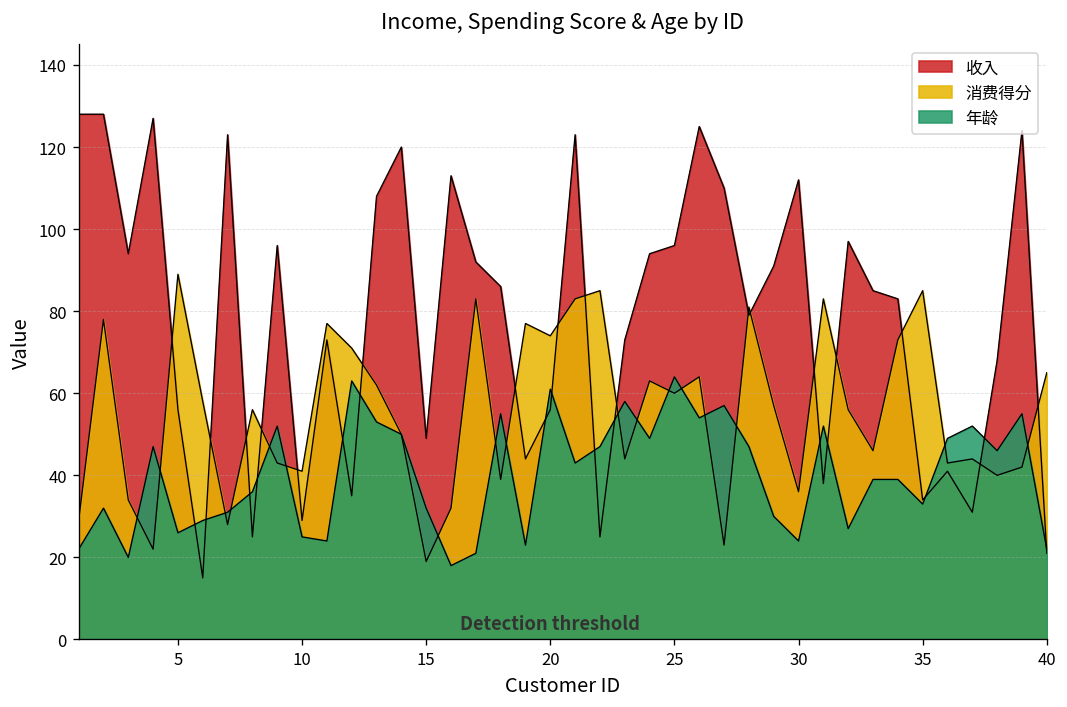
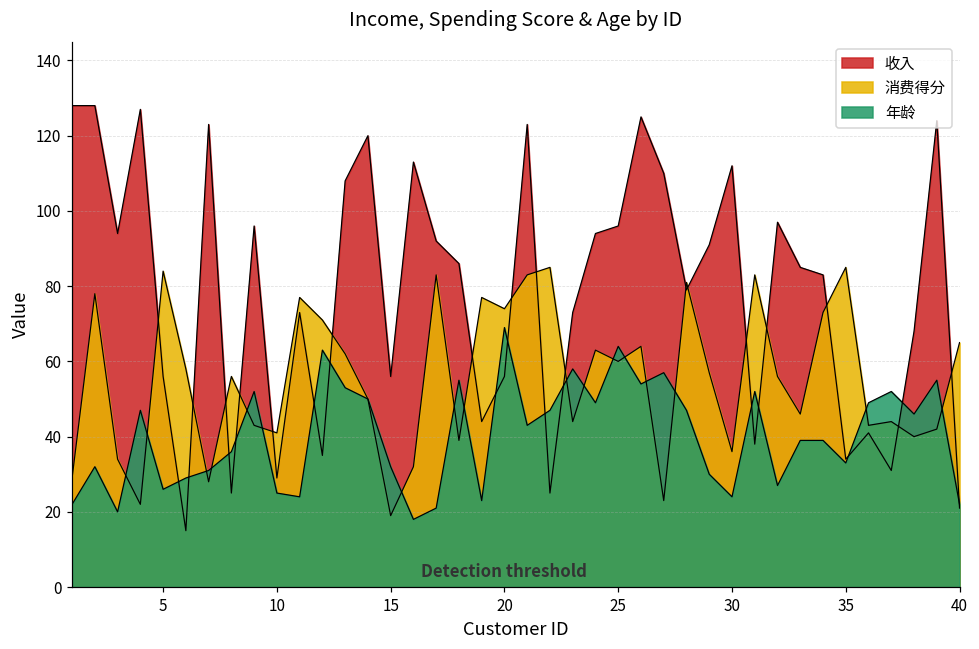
  {
    "收入": {
      "5": 56,
      "10": 29,
-     "15": 49,
+     "15": 56,
      "20": 56,
      "25": 96,
      "30": 112,
      "35": 34,
      "40": 21
    },
    "消费得分": {
-     "5": 89,
+     "5": 84,
      "10": 41,
      "15": 19,
      "20": 74,
      "25": 60,
      "30": 36,
      "35": 85,
      "40": 65
    },
    "年龄": {
      "5": 26,
      "10": 25,
      "15": 32,
-     "20": 61,
+     "20": 69,
      "25": 64,
      "30": 24,
      "35": 33,
      "40": 22
    }
  }
